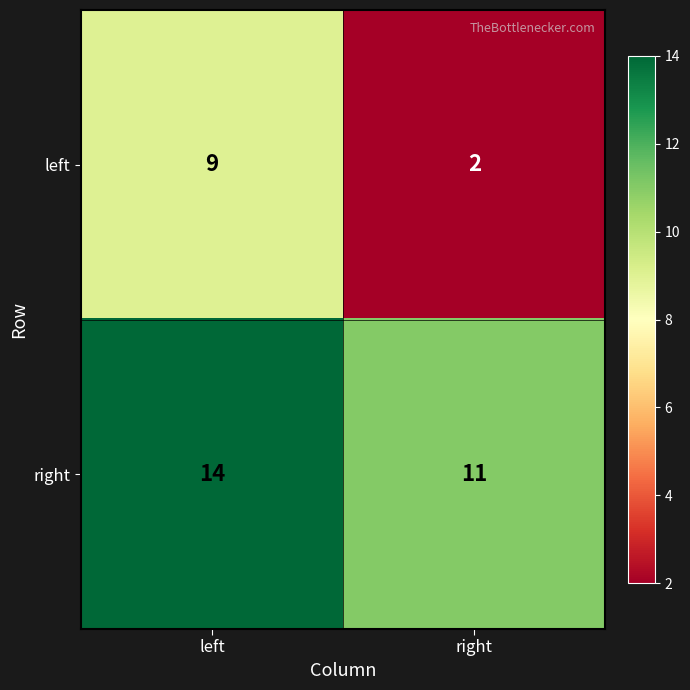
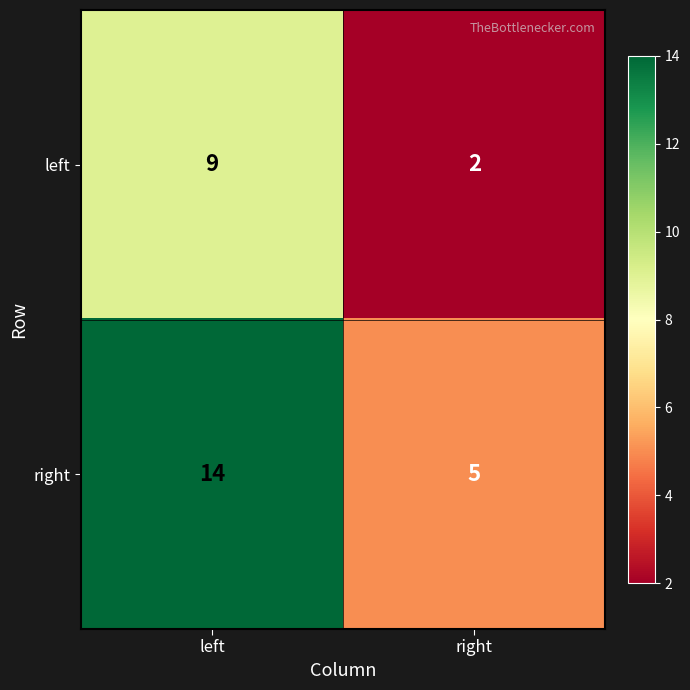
  {
    "left": {
      "left": 9
    },
    "right": {
      "left": 14,
-     "right": 11
+     "right": 5
    }
  }
